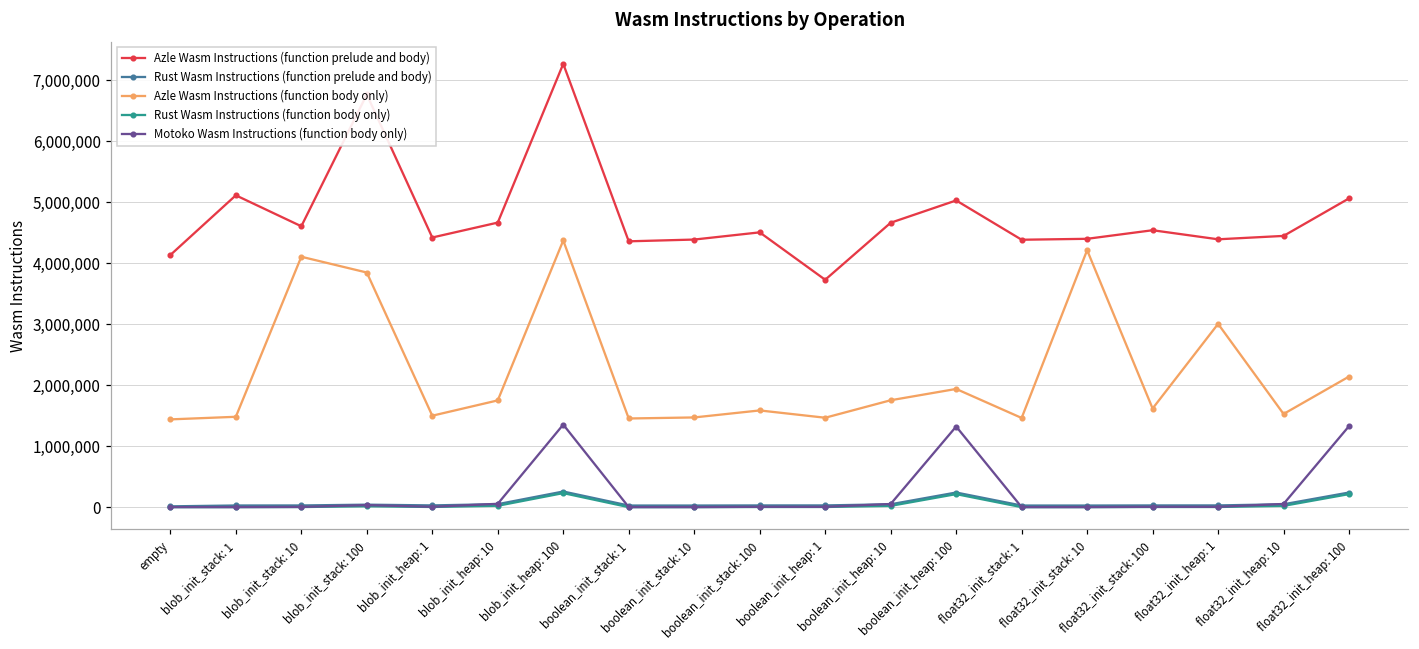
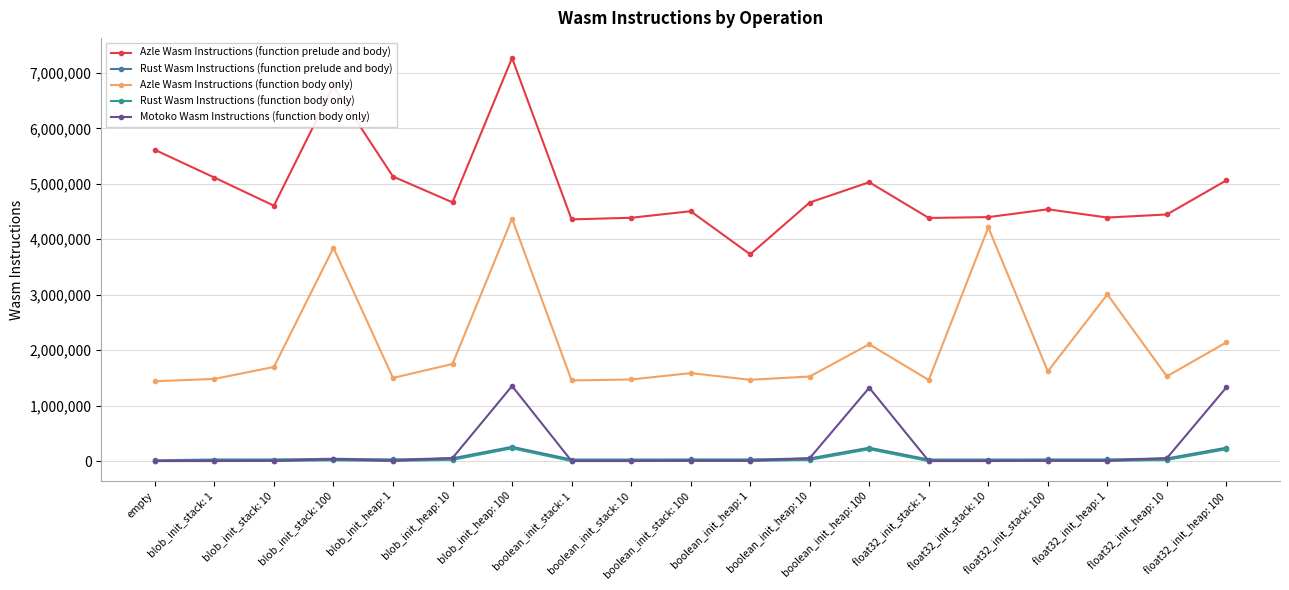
  {
    "Azle Wasm Instructions (function prelude and body)": {
-     "empty": "4,100,000",
+     "empty": "5,600,000",
      "blob_init_stack: 1": "5,100,000",
      "blob_init_stack: 10": "4,600,000",
-     "blob_init_heap: 1": "4,400,000",
+     "blob_init_heap: 1": "5,100,000",
      "blob_init_heap: 10": "4,700,000",
      "blob_init_heap: 100": "7,300,000",
      "boolean_init_stack: 1": "4,400,000",
      "boolean_init_stack: 10": "4,400,000",
      "boolean_init_stack: 100": "4,500,000",
      "boolean_init_heap: 1": "3,700,000",
      "boolean_init_heap: 10": "4,700,000",
      "boolean_init_heap: 100": "5,000,000",
      "float32_init_stack: 1": "4,400,000",
      "float32_init_stack: 10": "4,400,000",
      "float32_init_stack: 100": "4,500,000",
      "float32_init_heap: 1": "4,400,000",
      "float32_init_heap: 10": "4,400,000",
      "float32_init_heap: 100": "5,100,000"
    },
    "Azle Wasm Instructions (function body only)": {
      "empty": "1,400,000",
      "blob_init_stack: 1": "1,500,000",
-     "blob_init_stack: 10": "4,100,000",
+     "blob_init_stack: 10": "1,700,000",
      "blob_init_stack: 100": "3,800,000",
      "blob_init_heap: 1": "1,500,000",
      "blob_init_heap: 10": "1,800,000",
      "blob_init_heap: 100": "4,400,000",
      "boolean_init_stack: 1": "1,500,000",
      "boolean_init_stack: 10": "1,500,000",
      "boolean_init_stack: 100": "1,600,000",
      "boolean_init_heap: 1": "1,500,000",
-     "boolean_init_heap: 10": "1,800,000",
-     "boolean_init_heap: 100": "1,900,000",
+     "boolean_init_heap: 10": "1,500,000",
+     "boolean_init_heap: 100": "2,100,000",
      "float32_init_stack: 1": "1,500,000",
      "float32_init_stack: 10": "4,200,000",
      "float32_init_stack: 100": "1,600,000",
      "float32_init_heap: 1": "3,000,000",
      "float32_init_heap: 10": "1,500,000",
      "float32_init_heap: 100": "2,100,000"
    },
    "Motoko Wasm Instructions (function body only)": {
      "blob_init_heap: 100": "1,400,000",
      "boolean_init_heap: 100": "1,300,000",
      "float32_init_heap: 100": "1,300,000"
    }
  }
